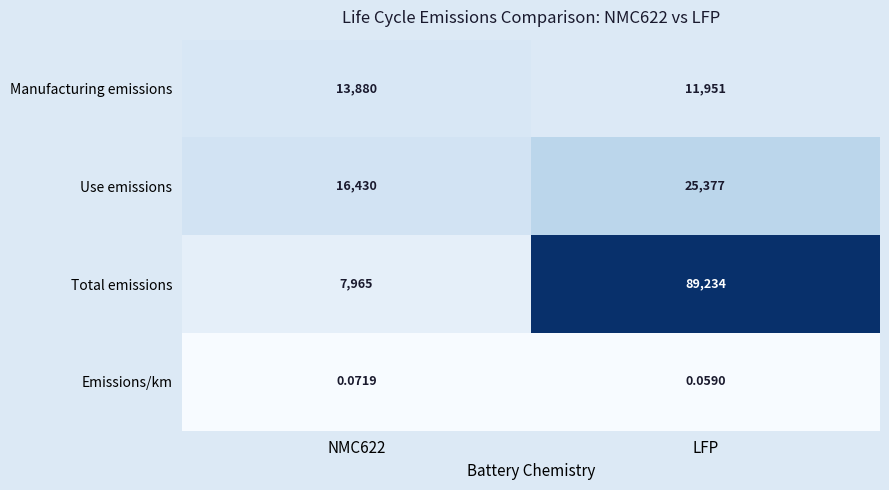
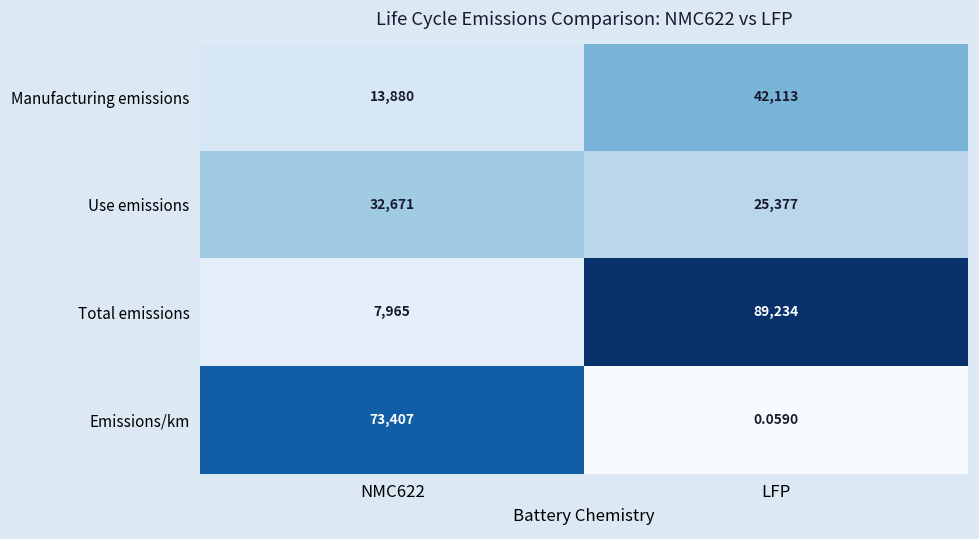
  {
    "Manufacturing emissions": {
      "NMC622": "13,880",
-     "LFP": "11,951"
+     "LFP": "42,113"
    },
    "Use emissions": {
-     "NMC622": "16,430",
+     "NMC622": "32,671",
      "LFP": "25,377"
    },
    "Total emissions": {
      "NMC622": "7,965",
      "LFP": "89,234"
    },
    "Emissions/km": {
-     "NMC622": "0.0719",
+     "NMC622": "73,407",
      "LFP": "0.0590"
    }
  }
